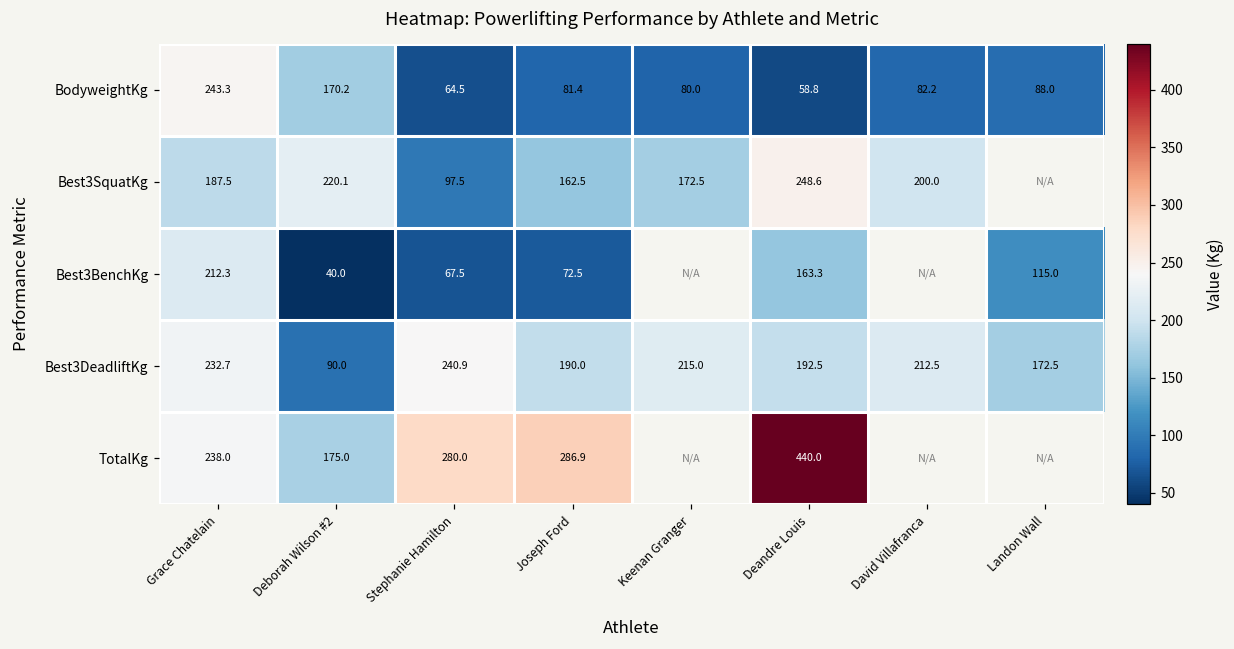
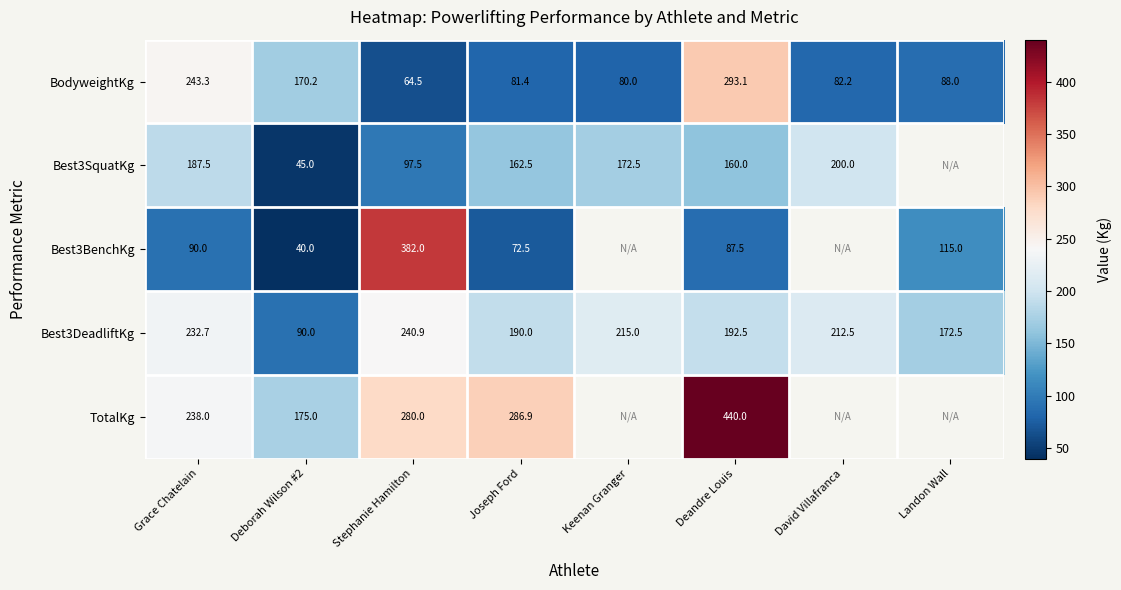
  {
    "BodyweightKg": {
      "Grace Chatelain": 243.3,
      "Deborah Wilson #2": 170.2,
      "Stephanie Hamilton": 64.5,
      "Joseph Ford": 81.4,
      "Keenan Granger": 80.0,
-     "Deandre Louis": 58.8,
+     "Deandre Louis": 293.1,
      "David Villafranca": 82.2,
      "Landon Wall": 88.0
    },
    "Best3SquatKg": {
      "Grace Chatelain": 187.5,
-     "Deborah Wilson #2": 220.1,
+     "Deborah Wilson #2": 45.0,
      "Stephanie Hamilton": 97.5,
      "Joseph Ford": 162.5,
      "Keenan Granger": 172.5,
-     "Deandre Louis": 248.6,
+     "Deandre Louis": 160.0,
      "David Villafranca": 200.0
    },
    "Best3BenchKg": {
-     "Grace Chatelain": 212.3,
+     "Grace Chatelain": 90.0,
      "Deborah Wilson #2": 40.0,
-     "Stephanie Hamilton": 67.5,
+     "Stephanie Hamilton": 382.0,
      "Joseph Ford": 72.5,
-     "Deandre Louis": 163.3,
+     "Deandre Louis": 87.5,
      "Landon Wall": 115.0
    },
    "Best3DeadliftKg": {
      "Grace Chatelain": 232.7,
      "Deborah Wilson #2": 90.0,
      "Stephanie Hamilton": 240.9,
      "Joseph Ford": 190.0,
      "Keenan Granger": 215.0,
      "Deandre Louis": 192.5,
      "David Villafranca": 212.5,
      "Landon Wall": 172.5
    },
    "TotalKg": {
      "Grace Chatelain": 238.0,
      "Deborah Wilson #2": 175.0,
      "Stephanie Hamilton": 280.0,
      "Joseph Ford": 286.9,
      "Deandre Louis": 440.0
    }
  }
